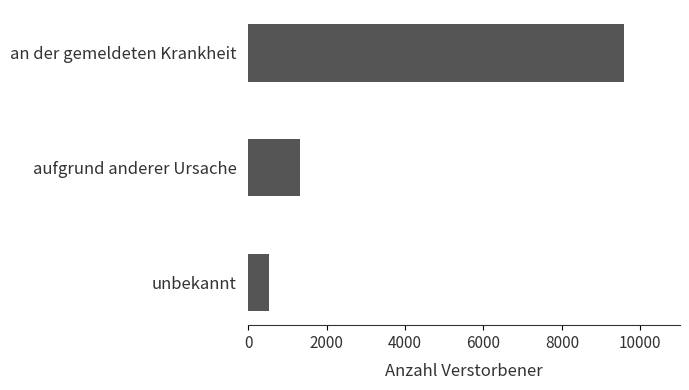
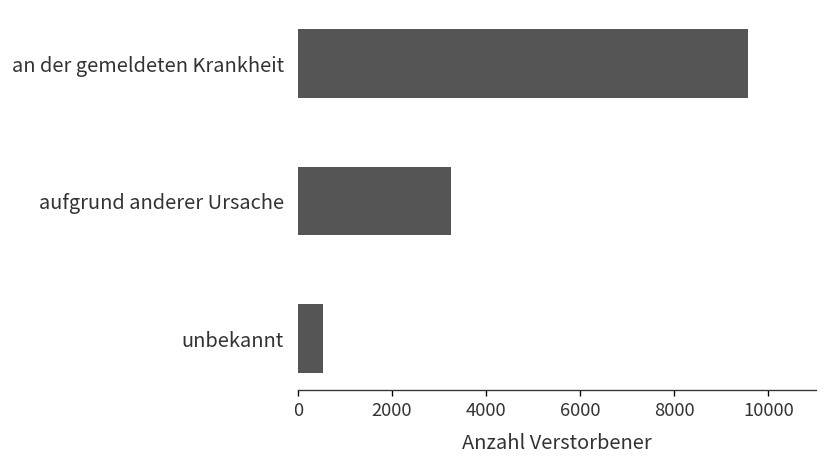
  {
    "an der gemeldeten Krankheit": 9600,
-   "aufgrund anderer Ursache": 1300,
+   "aufgrund anderer Ursache": 3300,
    "unbekannt": 500
  }
